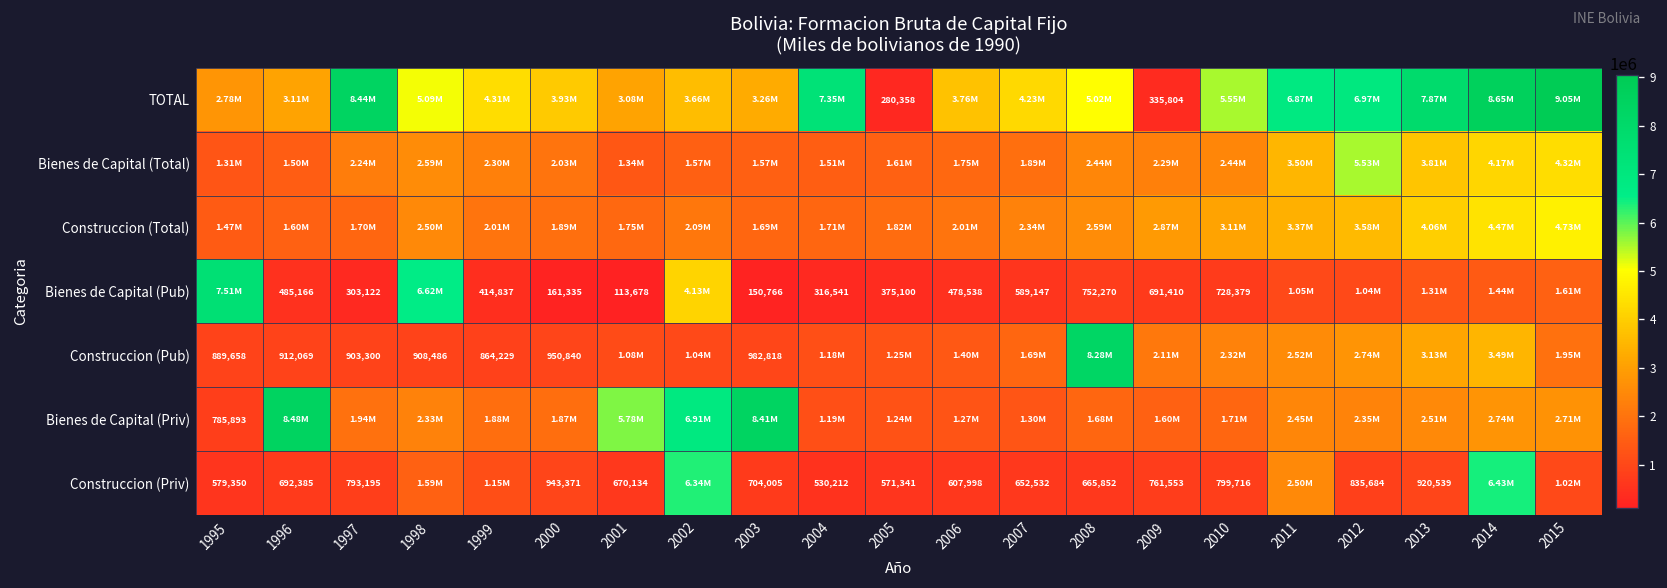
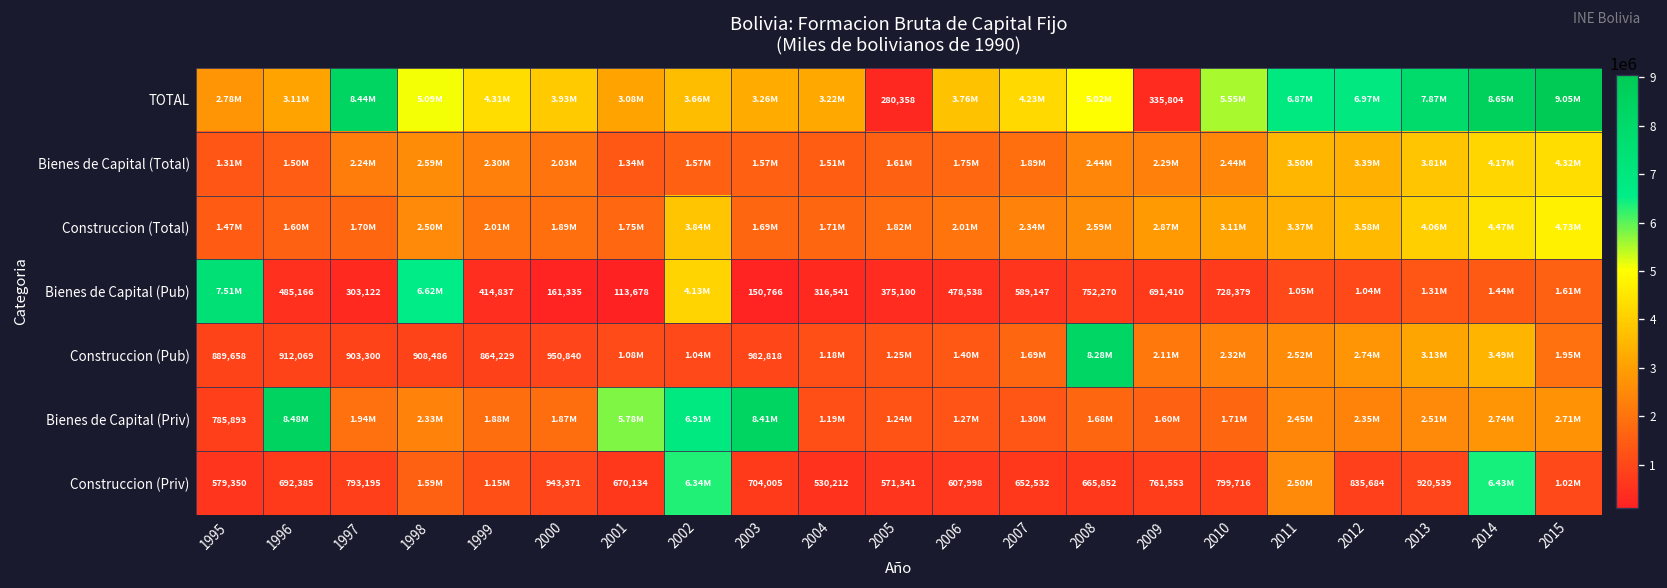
  {
    "TOTAL": {
      "1995": "2.78M",
      "1996": "3.11M",
      "1997": "8.44M",
      "1998": "5.09M",
      "1999": "4.31M",
      "2000": "3.93M",
      "2001": "3.08M",
      "2002": "3.66M",
      "2003": "3.26M",
-     "2004": "7.35M",
+     "2004": "3.22M",
      "2005": "280,358",
      "2006": "3.76M",
      "2007": "4.23M",
      "2008": "5.02M",
      "2009": "335,804",
      "2010": "5.55M",
      "2011": "6.87M",
      "2012": "6.97M",
      "2013": "7.87M",
      "2014": "8.65M",
      "2015": "9.05M"
    },
    "Bienes de Capital (Total)": {
      "1995": "1.31M",
      "1996": "1.50M",
      "1997": "2.24M",
      "1998": "2.59M",
      "1999": "2.30M",
      "2000": "2.03M",
      "2001": "1.34M",
      "2002": "1.57M",
      "2003": "1.57M",
      "2004": "1.51M",
      "2005": "1.61M",
      "2006": "1.75M",
      "2007": "1.89M",
      "2008": "2.44M",
      "2009": "2.29M",
      "2010": "2.44M",
      "2011": "3.50M",
-     "2012": "5.53M",
+     "2012": "3.39M",
      "2013": "3.81M",
      "2014": "4.17M",
      "2015": "4.32M"
    },
    "Construccion (Total)": {
      "1995": "1.47M",
      "1996": "1.60M",
      "1997": "1.70M",
      "1998": "2.50M",
      "1999": "2.01M",
      "2000": "1.89M",
      "2001": "1.75M",
-     "2002": "2.09M",
+     "2002": "3.84M",
      "2003": "1.69M",
      "2004": "1.71M",
      "2005": "1.82M",
      "2006": "2.01M",
      "2007": "2.34M",
      "2008": "2.59M",
      "2009": "2.87M",
      "2010": "3.11M",
      "2011": "3.37M",
      "2012": "3.58M",
      "2013": "4.06M",
      "2014": "4.47M",
      "2015": "4.73M"
    },
    "Bienes de Capital (Pub)": {
      "1995": "7.51M",
      "1996": "485,166",
      "1997": "303,122",
      "1998": "6.62M",
      "1999": "414,837",
      "2000": "161,335",
      "2001": "113,678",
      "2002": "4.13M",
      "2003": "150,766",
      "2004": "316,541",
      "2005": "375,100",
      "2006": "478,538",
      "2007": "589,147",
      "2008": "752,270",
      "2009": "691,410",
      "2010": "728,379",
      "2011": "1.05M",
      "2012": "1.04M",
      "2013": "1.31M",
      "2014": "1.44M",
      "2015": "1.61M"
    },
    "Construccion (Pub)": {
      "1995": "889,658",
      "1996": "912,069",
      "1997": "903,300",
      "1998": "908,486",
      "1999": "864,229",
      "2000": "950,840",
      "2001": "1.08M",
      "2002": "1.04M",
      "2003": "982,818",
      "2004": "1.18M",
      "2005": "1.25M",
      "2006": "1.40M",
      "2007": "1.69M",
      "2008": "8.28M",
      "2009": "2.11M",
      "2010": "2.32M",
      "2011": "2.52M",
      "2012": "2.74M",
      "2013": "3.13M",
      "2014": "3.49M",
      "2015": "1.95M"
    },
    "Bienes de Capital (Priv)": {
      "1995": "785,893",
      "1996": "8.48M",
      "1997": "1.94M",
      "1998": "2.33M",
      "1999": "1.88M",
      "2000": "1.87M",
      "2001": "5.78M",
      "2002": "6.91M",
      "2003": "8.41M",
      "2004": "1.19M",
      "2005": "1.24M",
      "2006": "1.27M",
      "2007": "1.30M",
      "2008": "1.68M",
      "2009": "1.60M",
      "2010": "1.71M",
      "2011": "2.45M",
      "2012": "2.35M",
      "2013": "2.51M",
      "2014": "2.74M",
      "2015": "2.71M"
    },
    "Construccion (Priv)": {
      "1995": "579,350",
      "1996": "692,385",
      "1997": "793,195",
      "1998": "1.59M",
      "1999": "1.15M",
      "2000": "943,371",
      "2001": "670,134",
      "2002": "6.34M",
      "2003": "704,005",
      "2004": "530,212",
      "2005": "571,341",
      "2006": "607,998",
      "2007": "652,532",
      "2008": "665,852",
      "2009": "761,553",
      "2010": "799,716",
      "2011": "2.50M",
      "2012": "835,684",
      "2013": "920,539",
      "2014": "6.43M",
      "2015": "1.02M"
    }
  }
